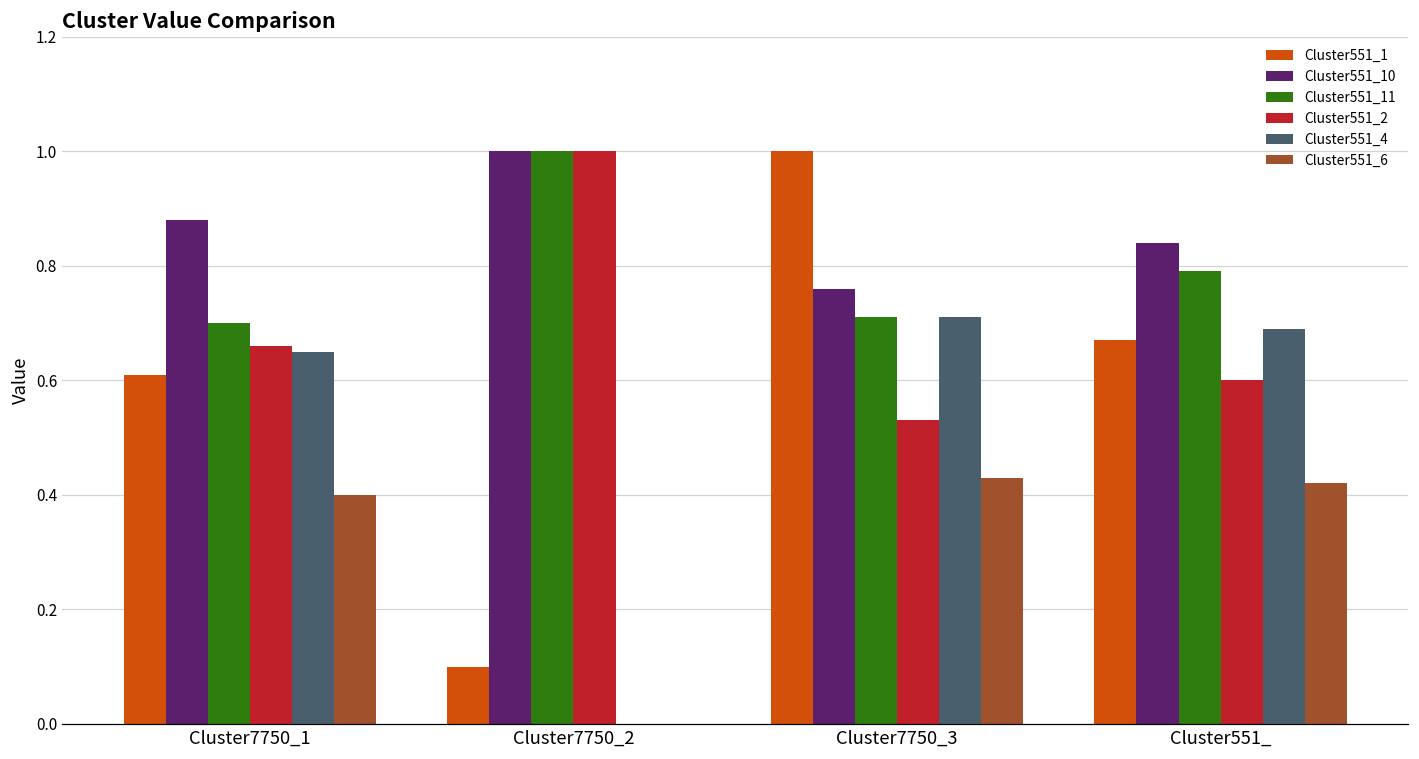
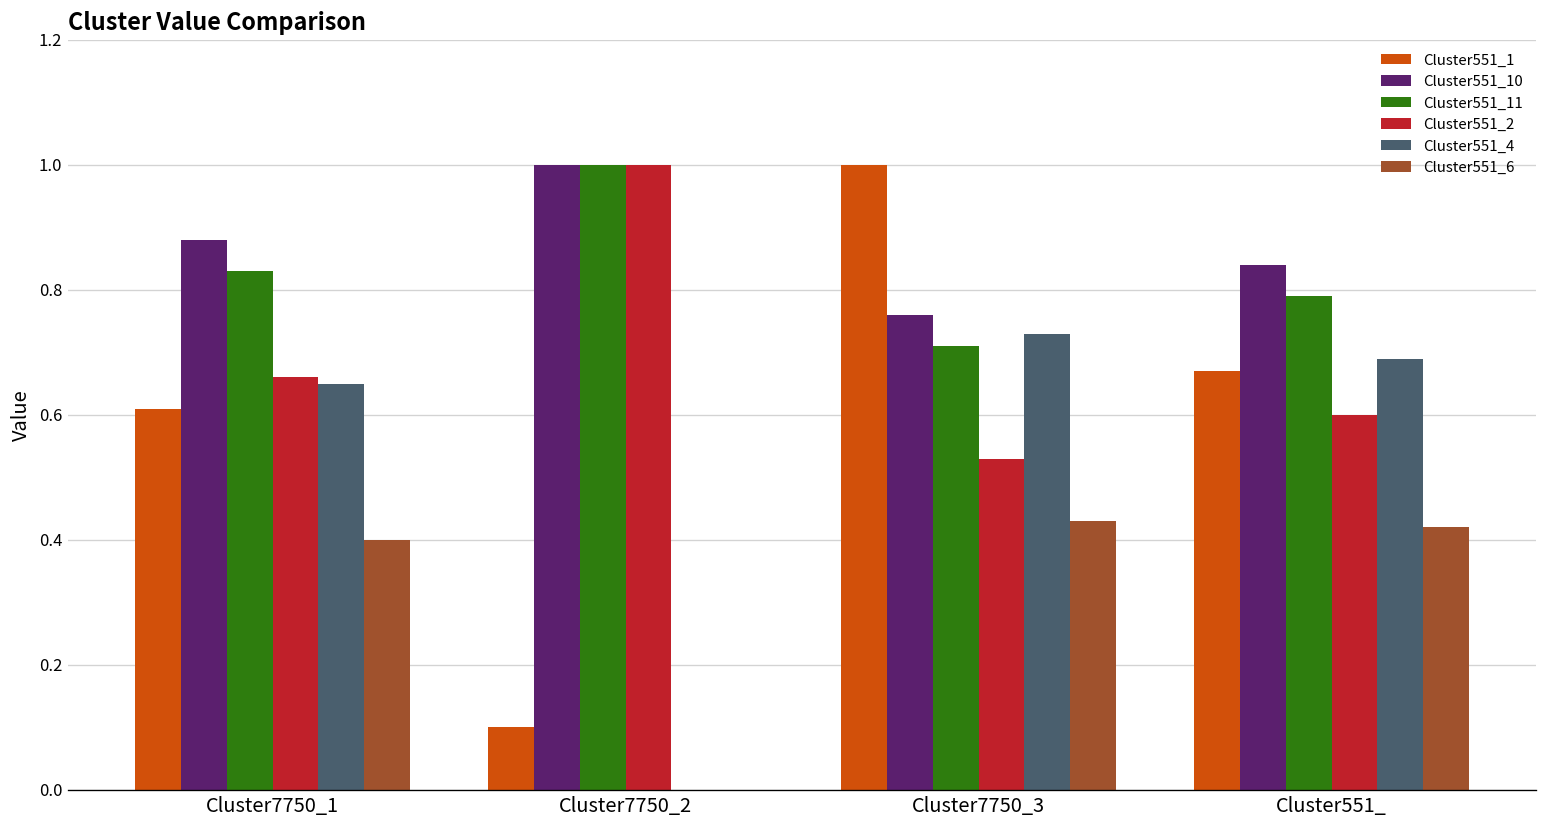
  {
    "Cluster551_1": {
      "Cluster7750_1": 0.61,
      "Cluster7750_2": 0.10,
      "Cluster7750_3": 1.00,
      "Cluster551_": 0.67
    },
    "Cluster551_10": {
      "Cluster7750_1": 0.88,
      "Cluster7750_2": 1.00,
      "Cluster7750_3": 0.76,
      "Cluster551_": 0.84
    },
    "Cluster551_11": {
-     "Cluster7750_1": 0.70,
+     "Cluster7750_1": 0.83,
      "Cluster7750_2": 1.00,
      "Cluster7750_3": 0.71,
      "Cluster551_": 0.79
    },
    "Cluster551_4": {
      "Cluster7750_1": 0.65,
      "Cluster7750_2": 0.00,
-     "Cluster7750_3": 0.71,
+     "Cluster7750_3": 0.73,
      "Cluster551_": 0.69
    }
  }
